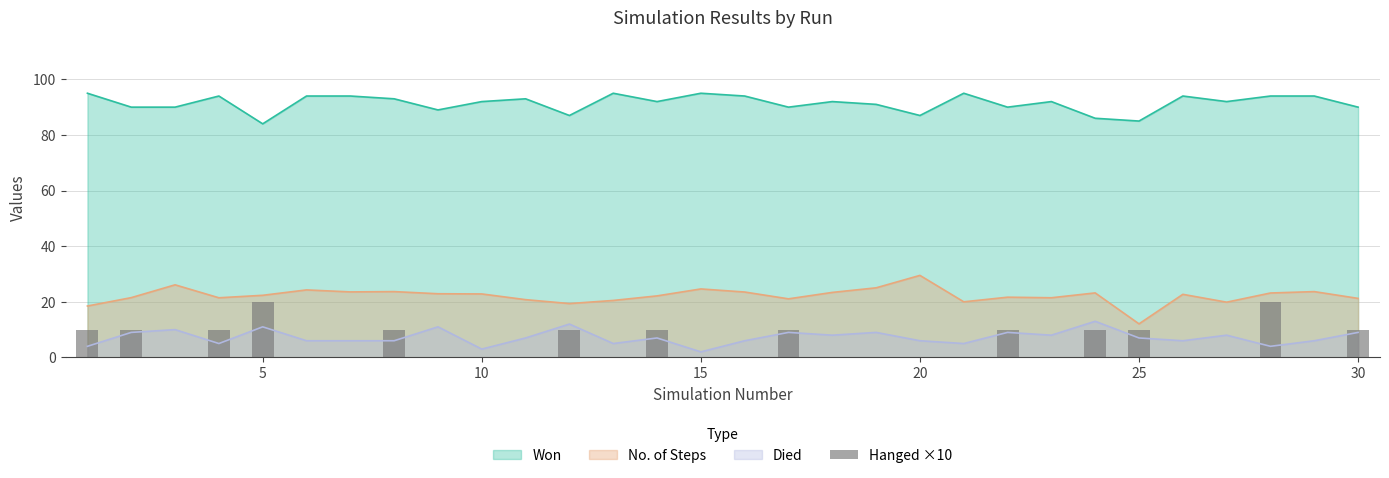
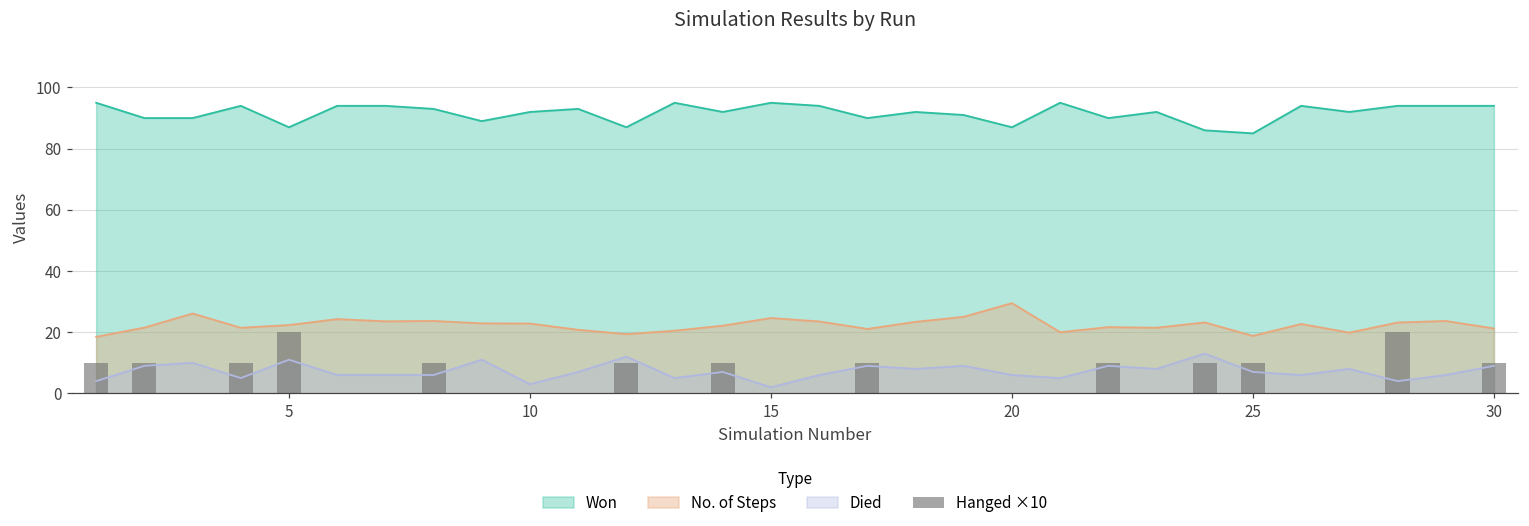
  {
    "Won": {
-     "5": 84,
+     "5": 87,
      "10": 92,
      "15": 95,
      "20": 87,
      "25": 85,
-     "30": 90
+     "30": 94
    },
    "Hanged ×10": {
      "5": 20,
      "10": 0,
      "15": 0,
      "20": 0,
      "25": 10,
      "30": 10
    },
    "No. of Steps": {
      "5": 22,
      "10": 23,
      "15": 25,
      "20": 30,
-     "25": 12,
+     "25": 19,
      "30": 21
    },
    "Died": {
      "5": 11,
      "10": 3,
      "15": 2,
      "20": 6,
      "25": 7,
      "30": 9
    }
  }
